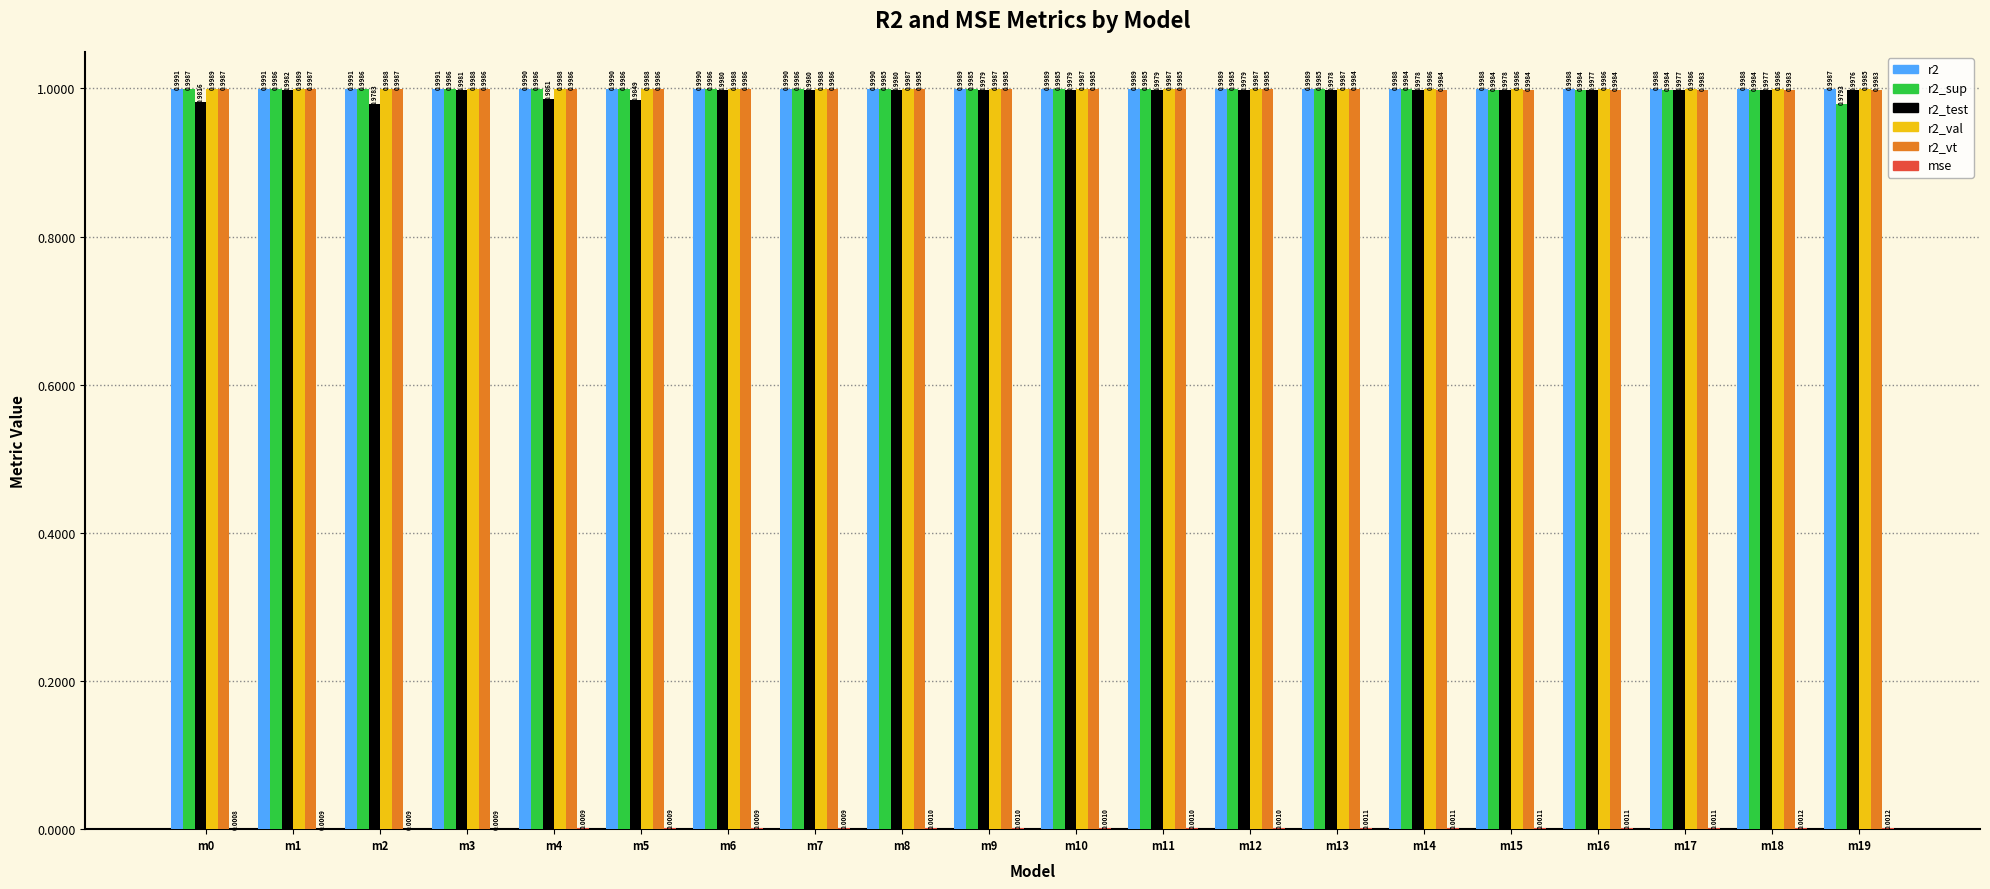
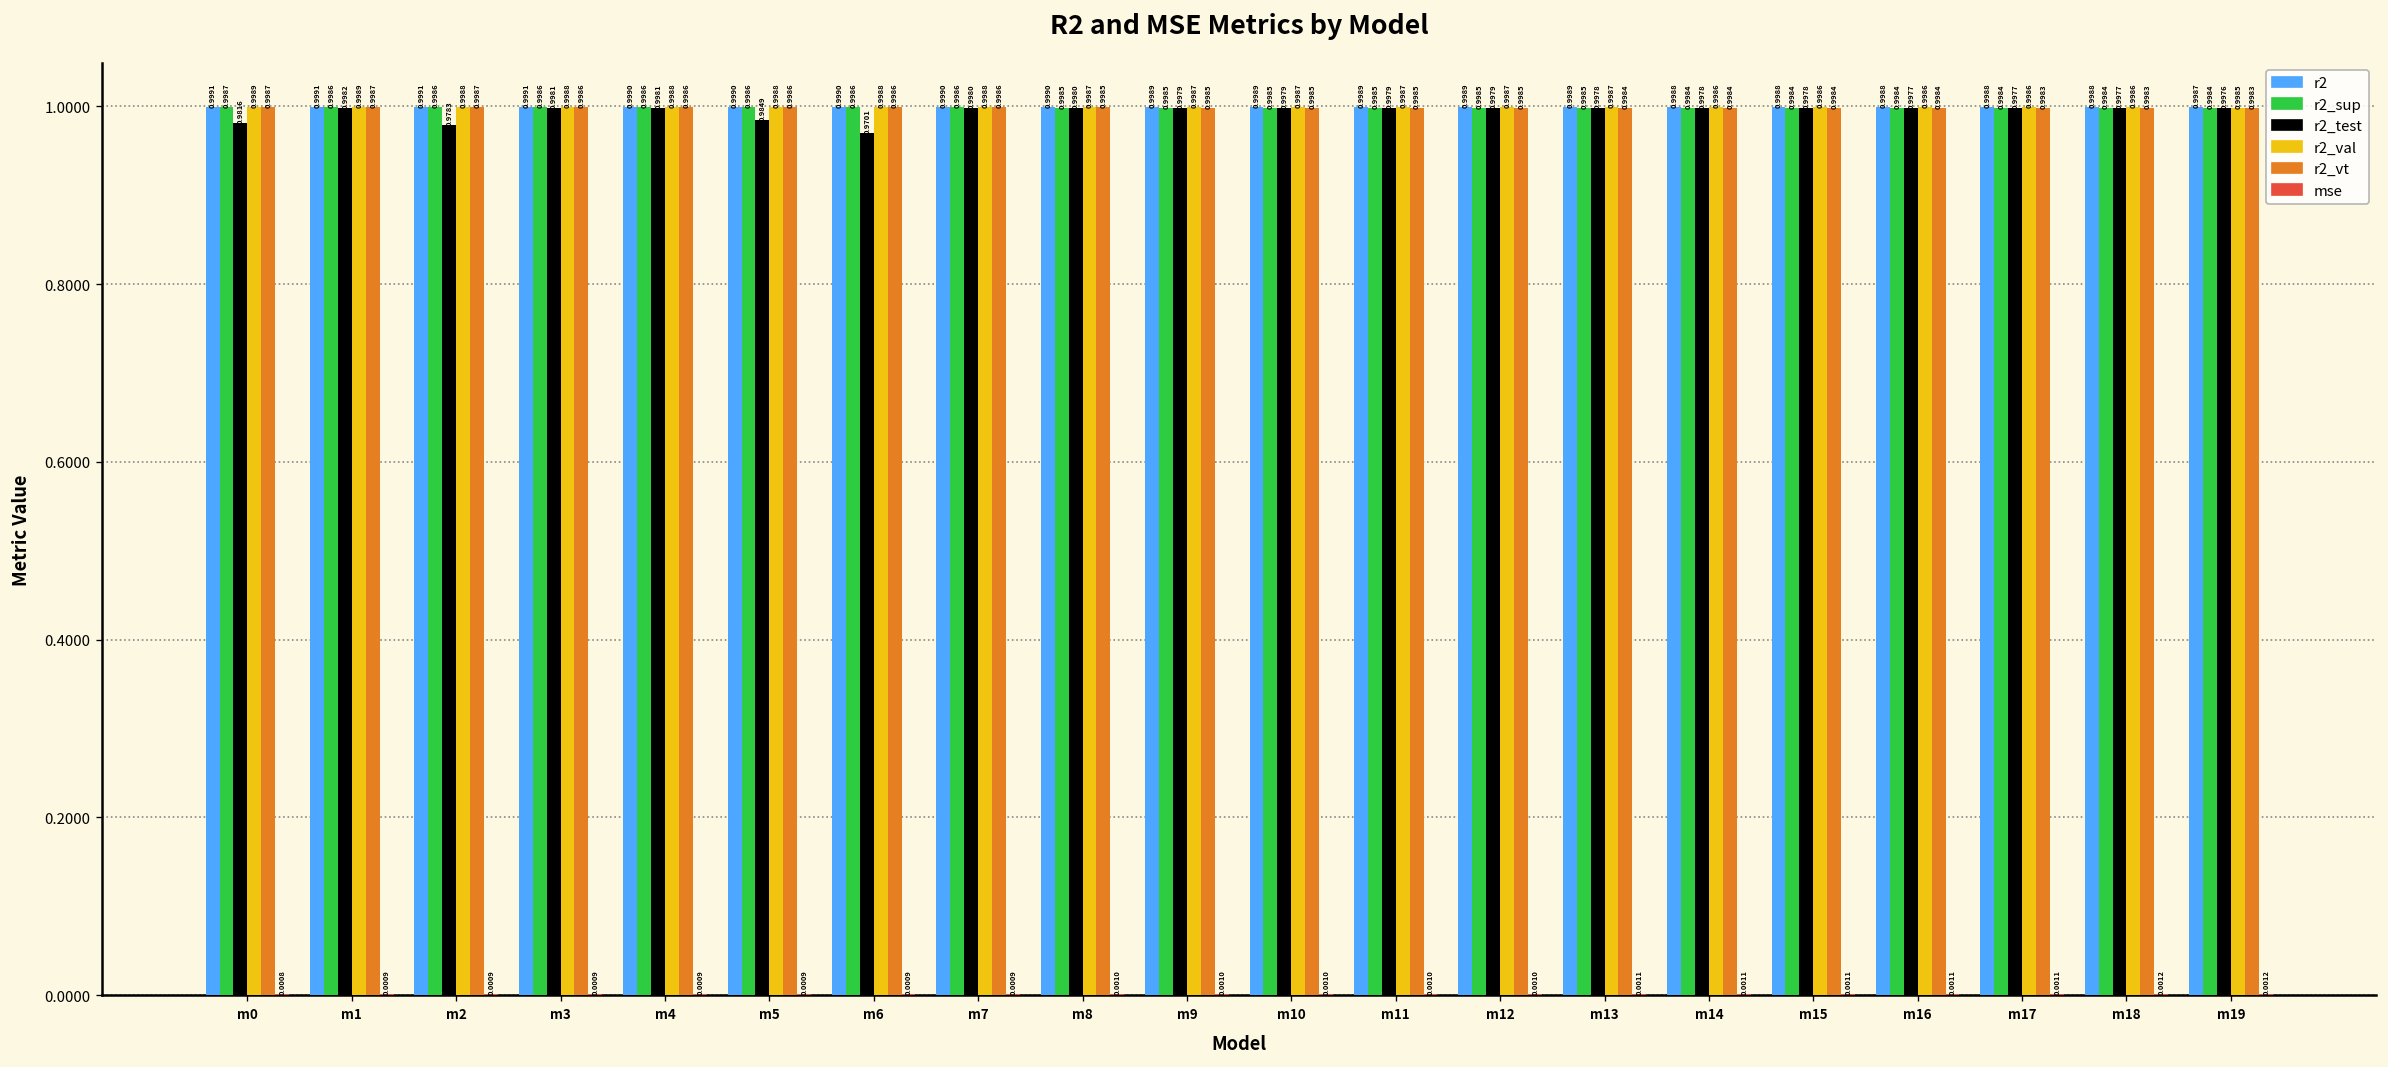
  {
    "r2": {
      "m0": 0.9991,
      "m1": 0.9991,
      "m2": 0.9991,
      "m3": 0.9991,
      "m4": 0.9990,
      "m5": 0.9990,
      "m6": 0.9990,
      "m7": 0.9990,
      "m8": 0.9990,
      "m9": 0.9989,
      "m10": 0.9989,
      "m11": 0.9989,
      "m12": 0.9989,
      "m13": 0.9989,
      "m14": 0.9988,
      "m15": 0.9988,
      "m16": 0.9988,
      "m17": 0.9988,
      "m18": 0.9988,
      "m19": 0.9987
    },
    "r2_sup": {
      "m0": 0.9987,
      "m1": 0.9986,
      "m2": 0.9986,
      "m3": 0.9986,
      "m4": 0.9986,
      "m5": 0.9986,
      "m6": 0.9986,
      "m7": 0.9986,
      "m8": 0.9985,
      "m9": 0.9985,
      "m10": 0.9985,
      "m11": 0.9985,
      "m12": 0.9985,
      "m13": 0.9985,
      "m14": 0.9984,
      "m15": 0.9984,
      "m16": 0.9984,
      "m17": 0.9984,
      "m18": 0.9984,
-     "m19": 0.9793
+     "m19": 0.9984
    },
    "r2_test": {
      "m0": 0.9816,
      "m1": 0.9982,
      "m2": 0.9783,
      "m3": 0.9981,
-     "m4": 0.9861,
+     "m4": 0.9981,
      "m5": 0.9849,
-     "m6": 0.9980,
+     "m6": 0.9701,
      "m7": 0.9980,
      "m8": 0.9980,
      "m9": 0.9979,
      "m10": 0.9979,
      "m11": 0.9979,
      "m12": 0.9979,
      "m13": 0.9978,
      "m14": 0.9978,
      "m15": 0.9978,
      "m16": 0.9977,
      "m17": 0.9977,
      "m18": 0.9977,
      "m19": 0.9976
    },
    "r2_val": {
      "m0": 0.9989,
      "m1": 0.9989,
      "m2": 0.9988,
      "m3": 0.9988,
      "m4": 0.9988,
      "m5": 0.9988,
      "m6": 0.9988,
      "m7": 0.9988,
      "m8": 0.9987,
      "m9": 0.9987,
      "m10": 0.9987,
      "m11": 0.9987,
      "m12": 0.9987,
      "m13": 0.9987,
      "m14": 0.9986,
      "m15": 0.9986,
      "m16": 0.9986,
      "m17": 0.9986,
      "m18": 0.9986,
      "m19": 0.9985
    }
  }
